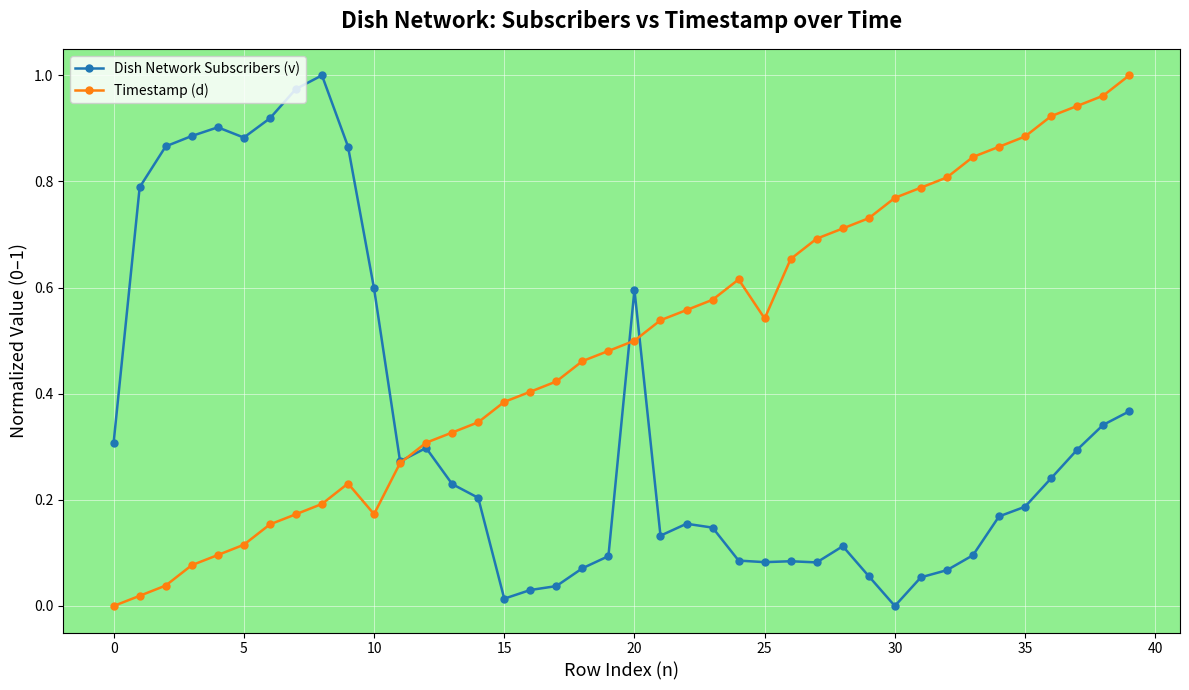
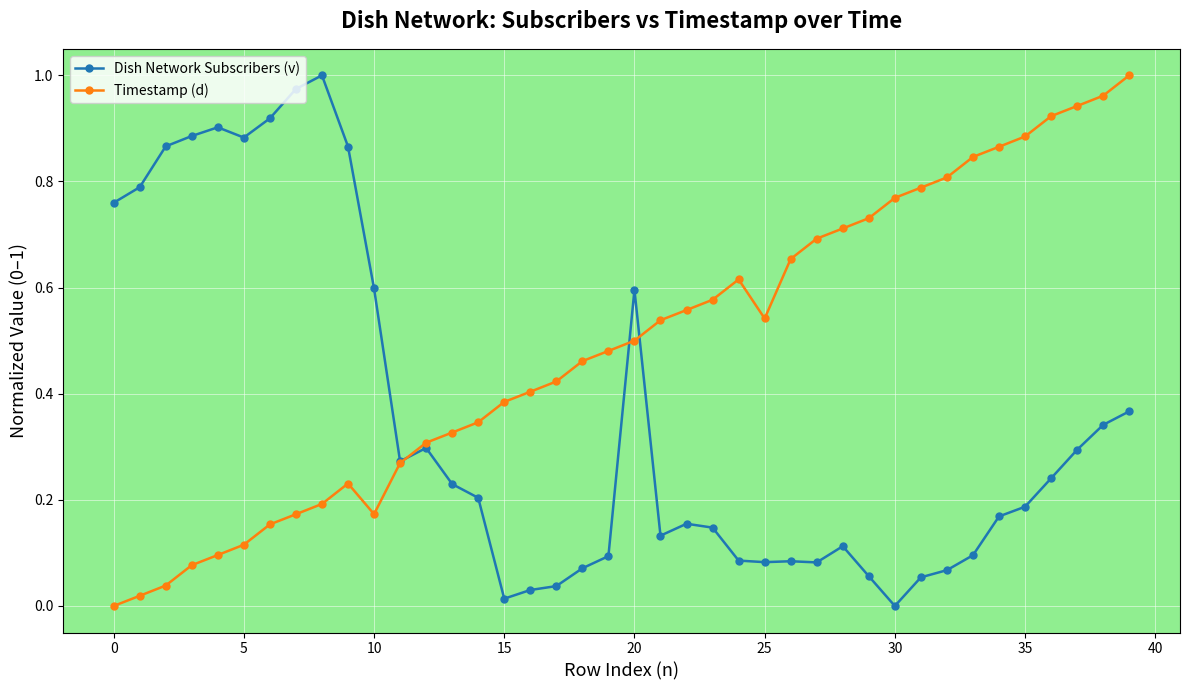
  {
    "Dish Network Subscribers (v)": {
-     "0": 0.31,
+     "0": 0.76,
      "5": 0.88,
      "10": 0.60,
      "15": 0.01,
      "20": 0.60,
      "25": 0.08,
      "30": 0.00,
      "35": 0.19
    },
    "Timestamp (d)": {
      "0": 0.00,
      "5": 0.12,
      "10": 0.17,
      "15": 0.38,
      "20": 0.50,
      "25": 0.54,
      "30": 0.77,
      "35": 0.88
    }
  }
